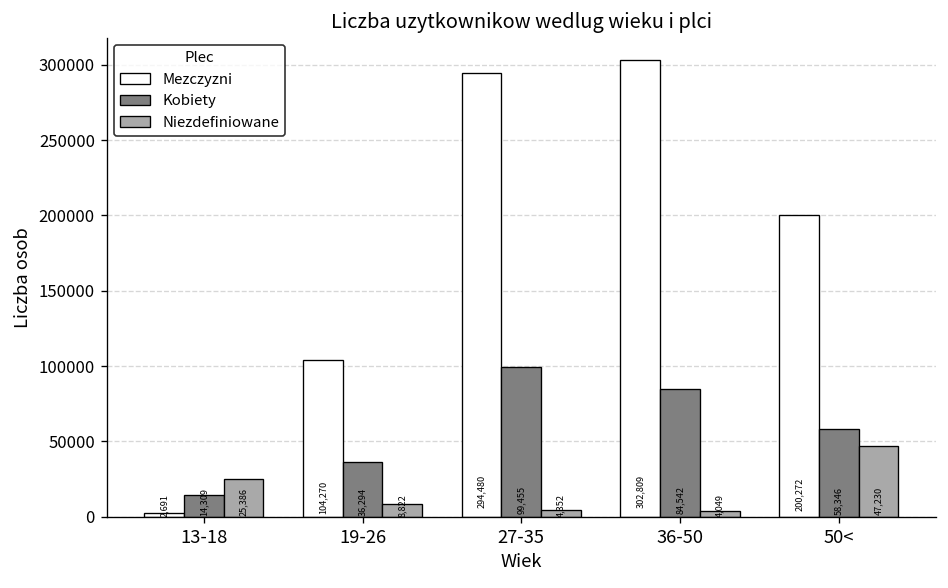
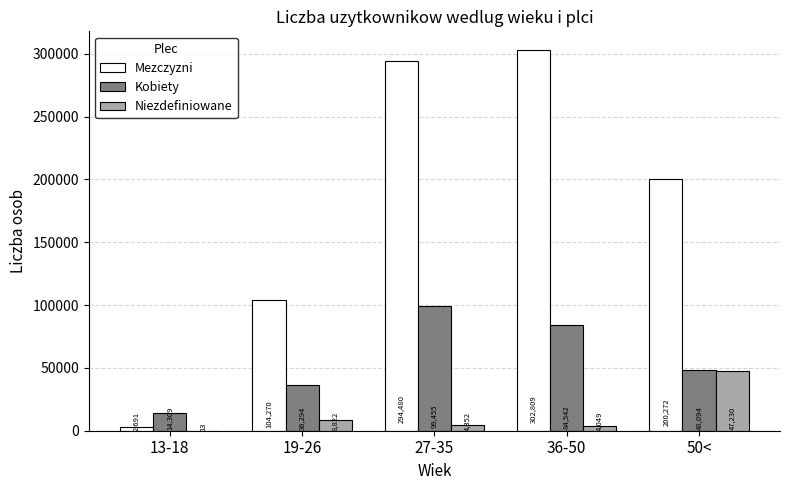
  {
    "Mezczyzni": {
      "13-18": "2,691",
      "19-26": "104,270",
      "27-35": "294,480",
      "36-50": "302,809",
      "50<": "200,272"
    },
    "Kobiety": {
      "13-18": "14,309",
      "19-26": "36,294",
      "27-35": "99,455",
      "36-50": "84,542",
-     "50<": "58,346"
+     "50<": "48,094"
    },
    "Niezdefiniowane": {
-     "13-18": "25,386",
+     "13-18": "13",
      "19-26": "8,822",
      "27-35": "4,352",
      "36-50": "4,049",
      "50<": "47,230"
    }
  }
